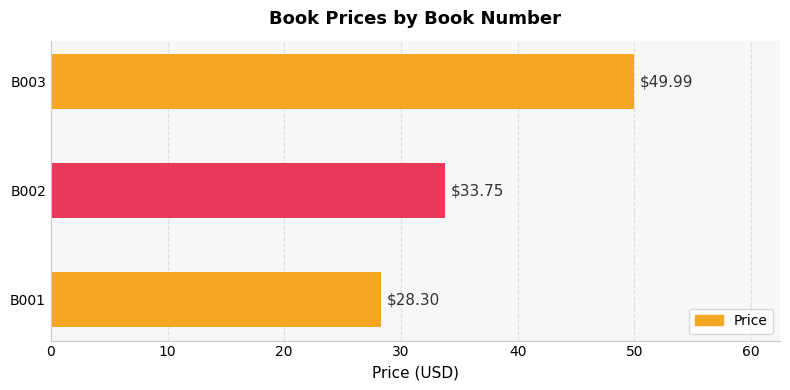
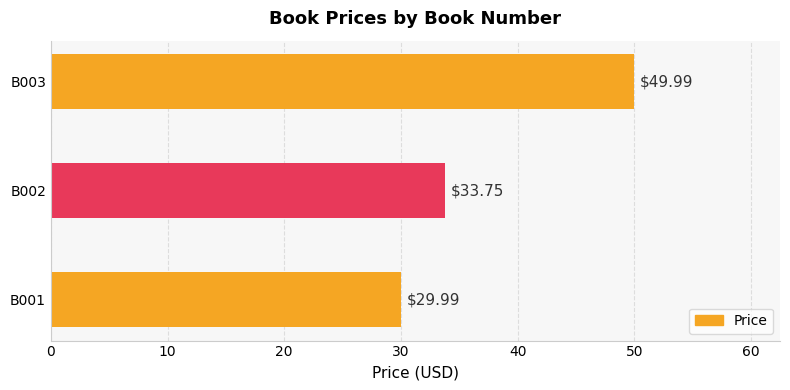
  {
    "B003": "$49.99",
    "B002": "$33.75",
-   "B001": "$28.30"
+   "B001": "$29.99"
  }
